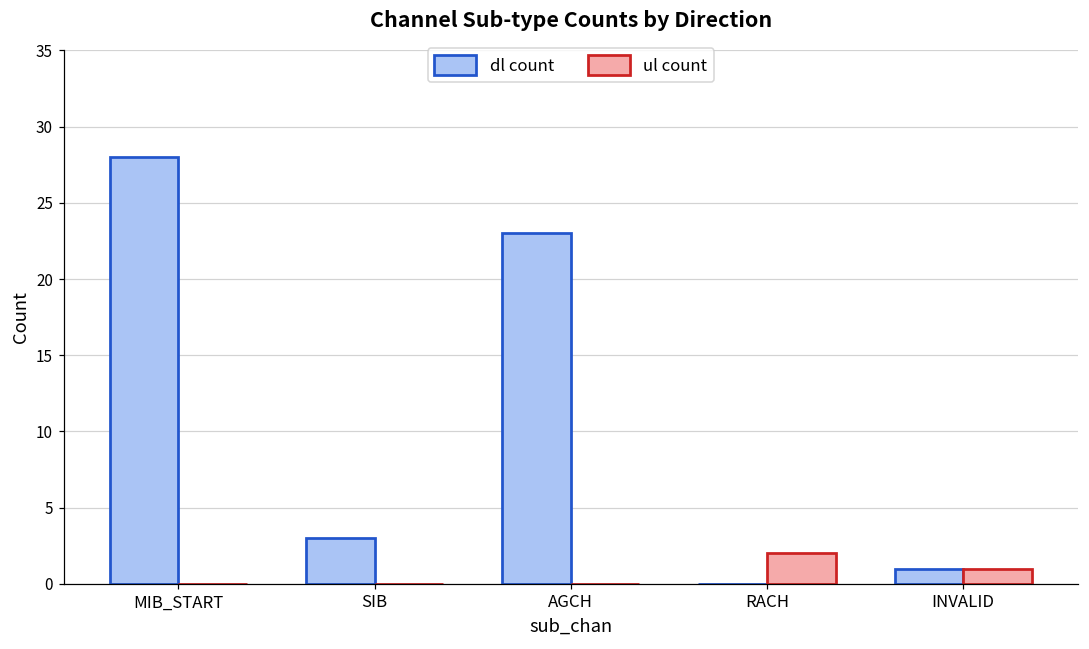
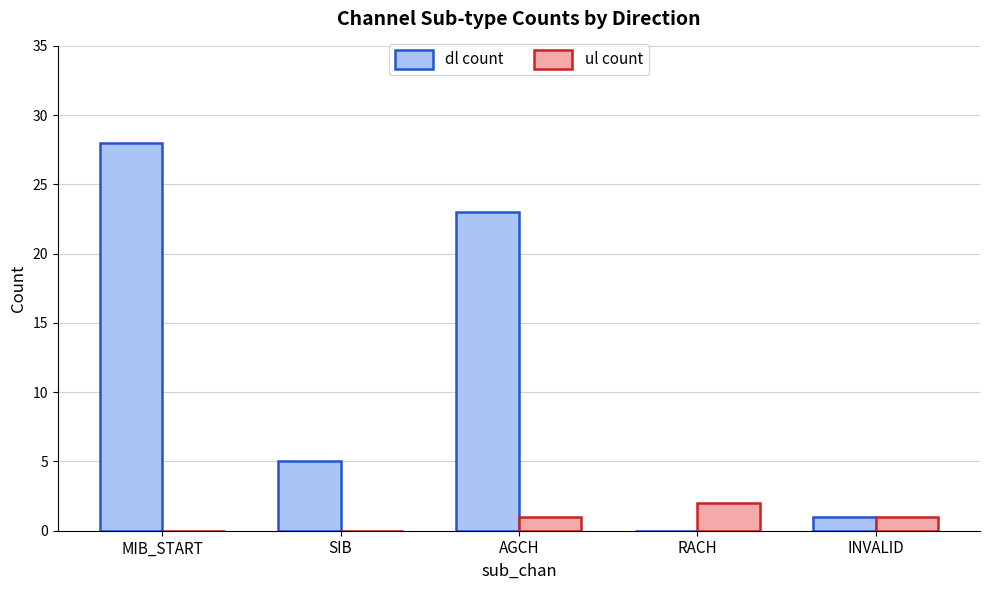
  {
    "dl count": {
      "MIB_START": 28,
-     "SIB": 3,
+     "SIB": 5,
      "AGCH": 23,
      "RACH": 0,
      "INVALID": 1
    },
    "ul count": {
      "MIB_START": 0,
      "SIB": 0,
-     "AGCH": 0,
+     "AGCH": 1,
      "RACH": 2,
      "INVALID": 1
    }
  }
